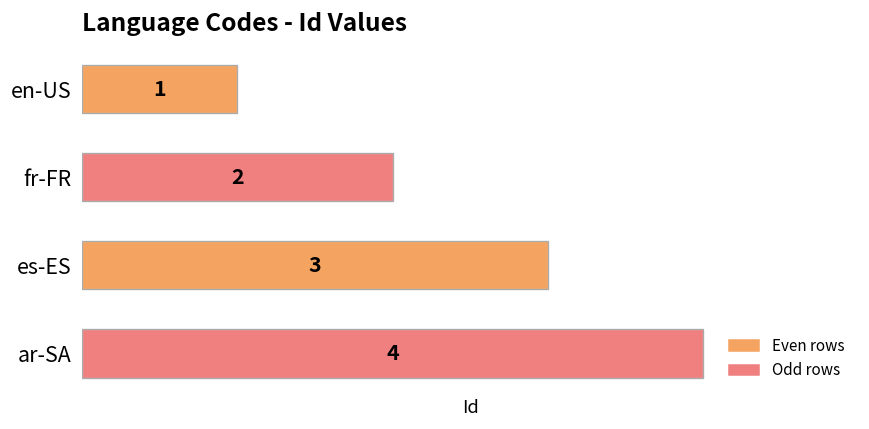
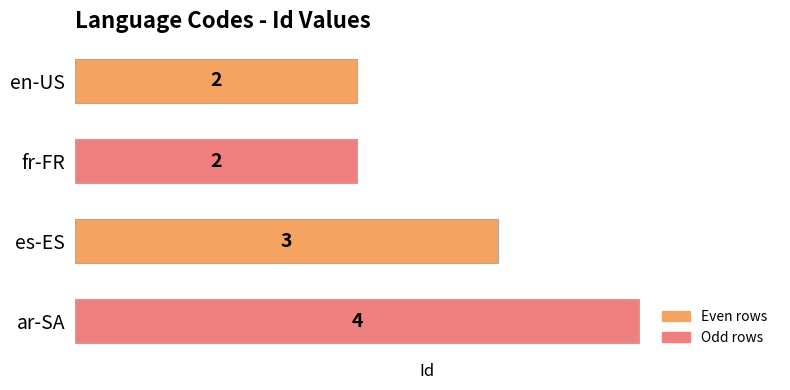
  {
-   "en-US": 1,
+   "en-US": 2,
    "fr-FR": 2,
    "es-ES": 3,
    "ar-SA": 4
  }
